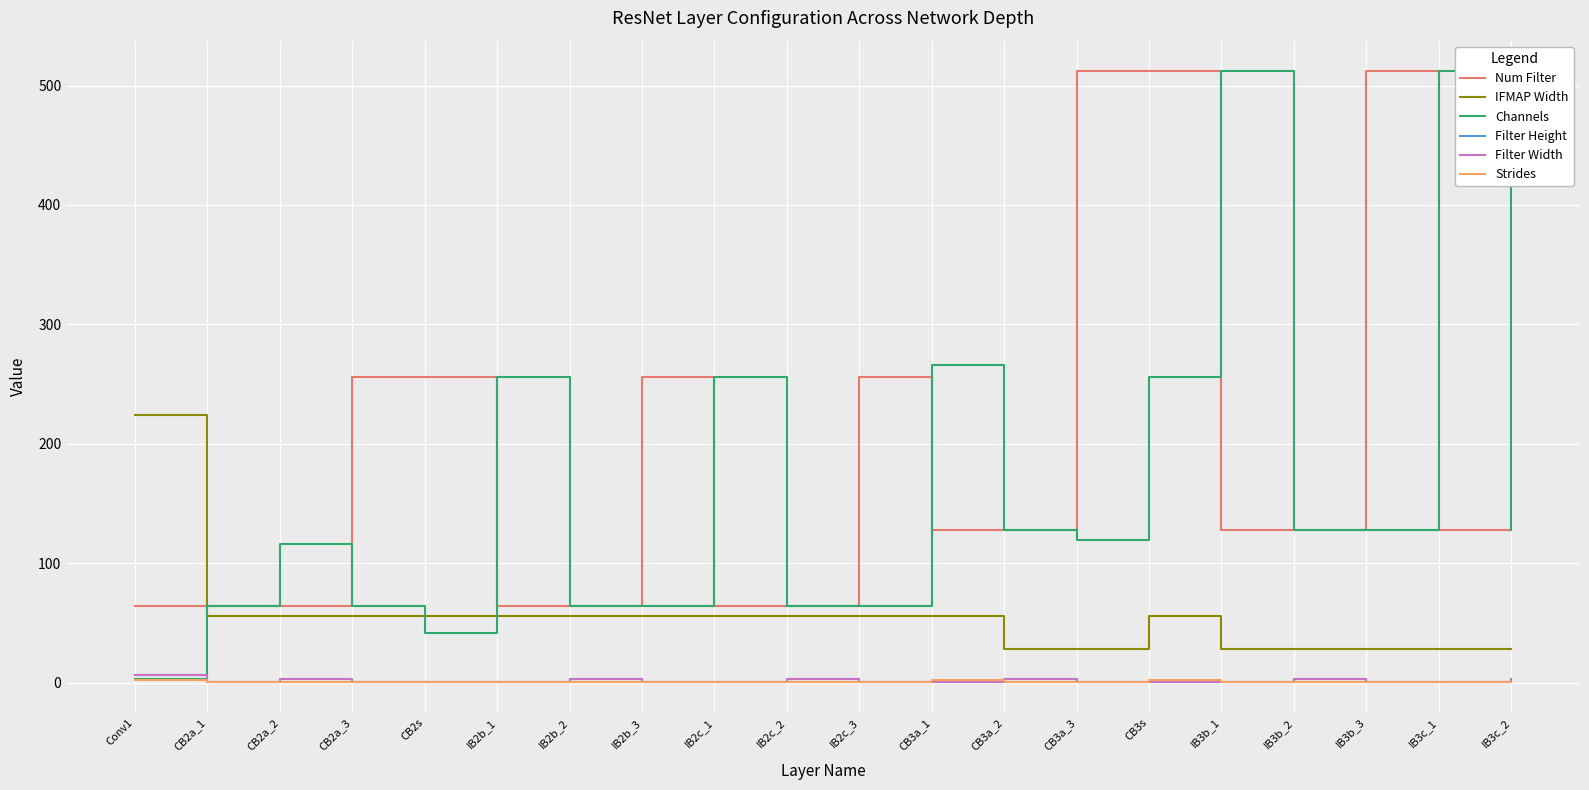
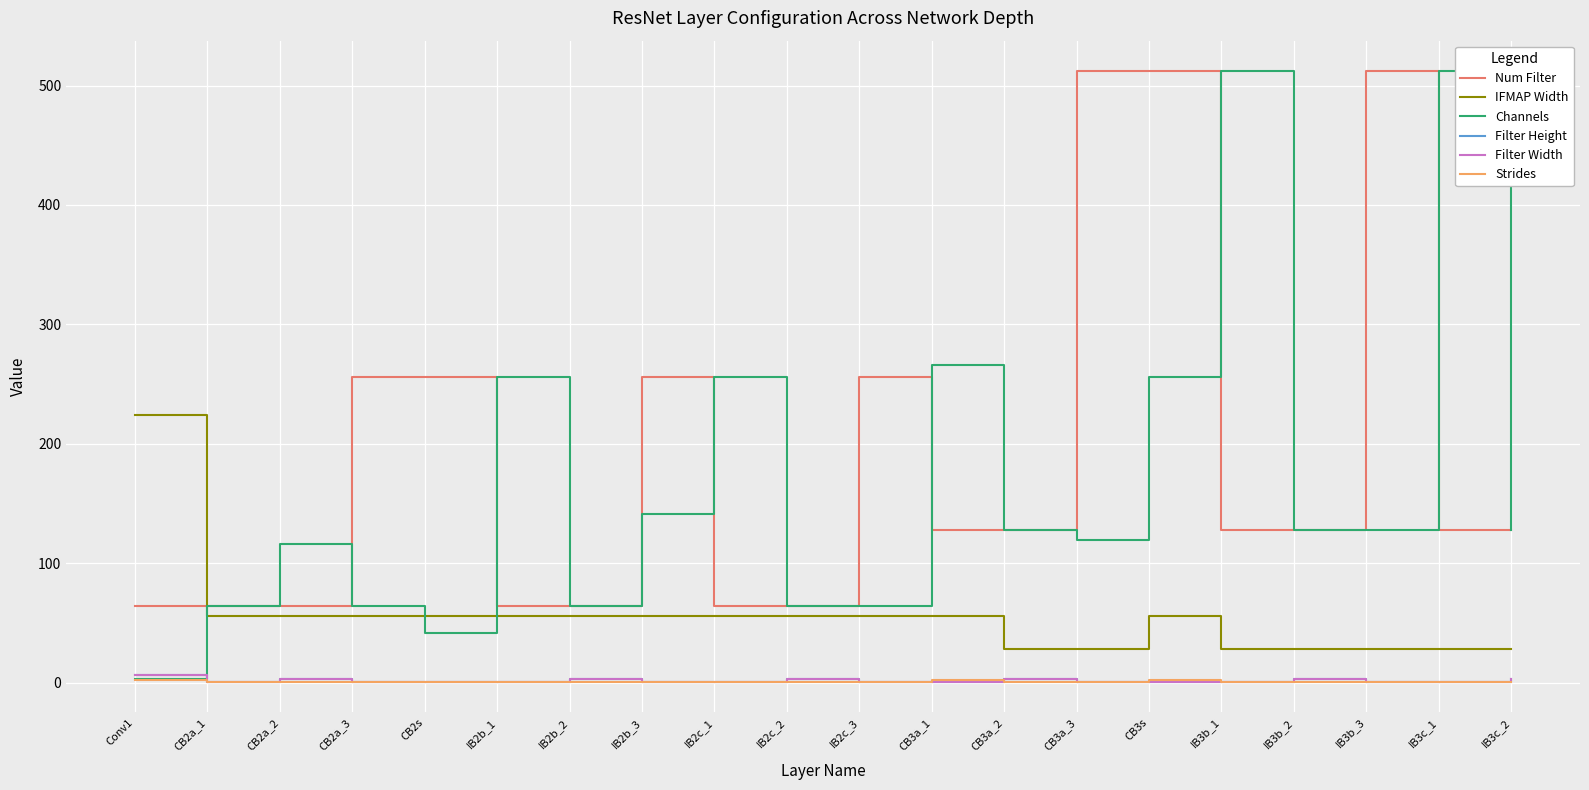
  {
    "IFMAP Width": {
      "Conv1": 224,
      "CB2a_1": 56,
      "CB2a_2": 56,
      "CB2a_3": 56,
      "CB2s": 56,
      "IB2b_1": 56,
      "IB2b_2": 56,
      "IB2b_3": 56,
      "IB2c_1": 56,
      "IB2c_2": 56,
      "IB2c_3": 56,
      "CB3a_1": 56,
      "CB3a_2": 28,
      "CB3a_3": 28,
      "CB3s": 56,
      "IB3b_1": 28,
      "IB3b_2": 28,
      "IB3b_3": 28,
      "IB3c_1": 28,
      "IB3c_2": 28
    },
    "Channels": {
      "CB2a_2": 116,
      "CB2a_3": 64,
      "CB2s": 42,
      "IB2b_1": 256,
-     "IB2b_3": 64,
+     "IB2b_3": 141,
      "IB2c_1": 256,
      "IB2c_3": 64,
      "CB3a_1": 266,
      "CB3a_3": 120,
      "CB3s": 256,
      "IB3b_1": 512,
      "IB3b_3": 128,
      "IB3c_1": 512
    },
    "Filter Width": {
      "Conv1": 7
    }
  }
